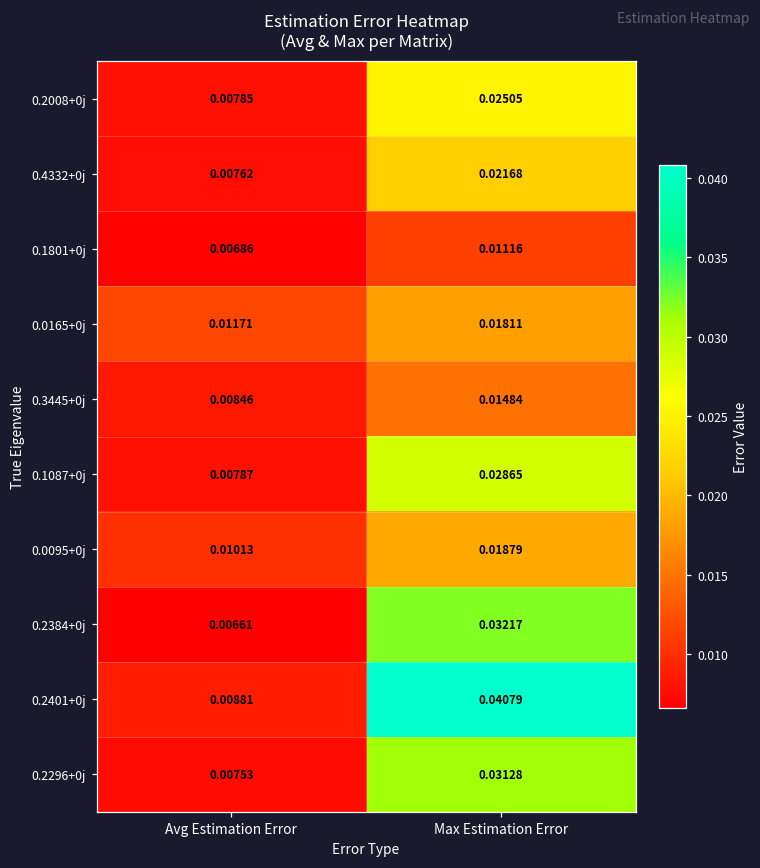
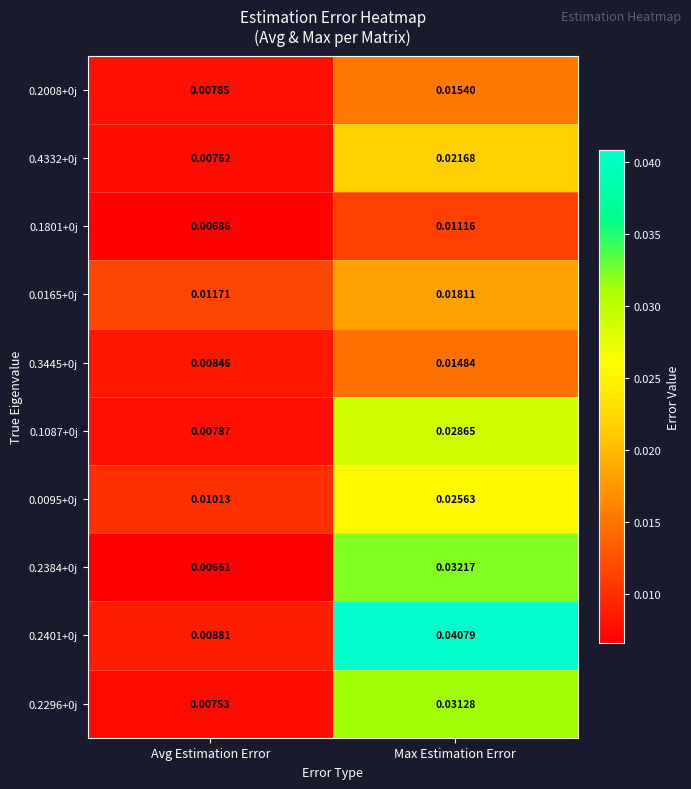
  {
    "0.2008+0j": {
      "Avg Estimation Error": 0.00785,
-     "Max Estimation Error": 0.02505
+     "Max Estimation Error": 0.01540
    },
    "0.4332+0j": {
      "Avg Estimation Error": 0.00762,
      "Max Estimation Error": 0.02168
    },
    "0.1801+0j": {
      "Avg Estimation Error": 0.00686,
      "Max Estimation Error": 0.01116
    },
    "0.0165+0j": {
      "Avg Estimation Error": 0.01171,
      "Max Estimation Error": 0.01811
    },
    "0.3445+0j": {
      "Avg Estimation Error": 0.00846,
      "Max Estimation Error": 0.01484
    },
    "0.1087+0j": {
      "Avg Estimation Error": 0.00787,
      "Max Estimation Error": 0.02865
    },
    "0.0095+0j": {
      "Avg Estimation Error": 0.01013,
-     "Max Estimation Error": 0.01879
+     "Max Estimation Error": 0.02563
    },
    "0.2384+0j": {
      "Avg Estimation Error": 0.00661,
      "Max Estimation Error": 0.03217
    },
    "0.2401+0j": {
      "Avg Estimation Error": 0.00881,
      "Max Estimation Error": 0.04079
    },
    "0.2296+0j": {
      "Avg Estimation Error": 0.00753,
      "Max Estimation Error": 0.03128
    }
  }
